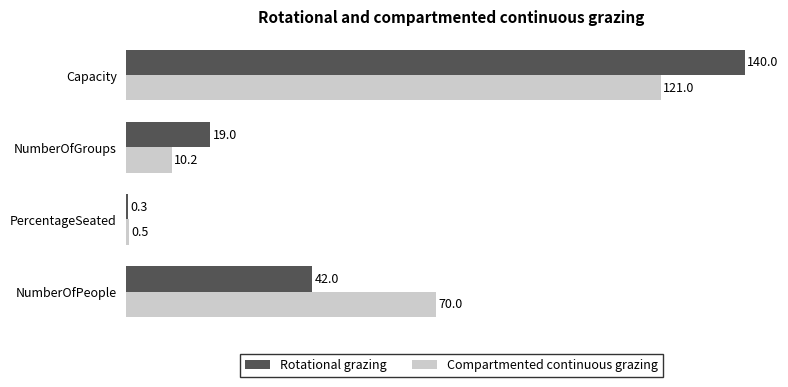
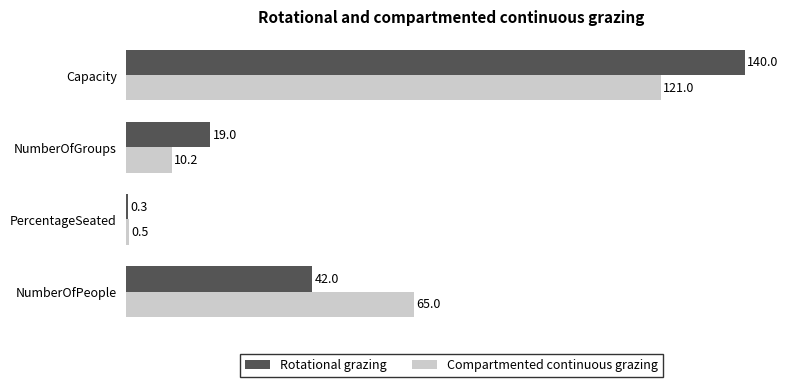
  {
    "Rotational grazing": {
      "Capacity": 140.0,
      "NumberOfGroups": 19.0,
      "PercentageSeated": 0.3,
      "NumberOfPeople": 42.0
    },
    "Compartmented continuous grazing": {
      "Capacity": 121.0,
      "NumberOfGroups": 10.2,
      "PercentageSeated": 0.5,
-     "NumberOfPeople": 70.0
+     "NumberOfPeople": 65.0
    }
  }
